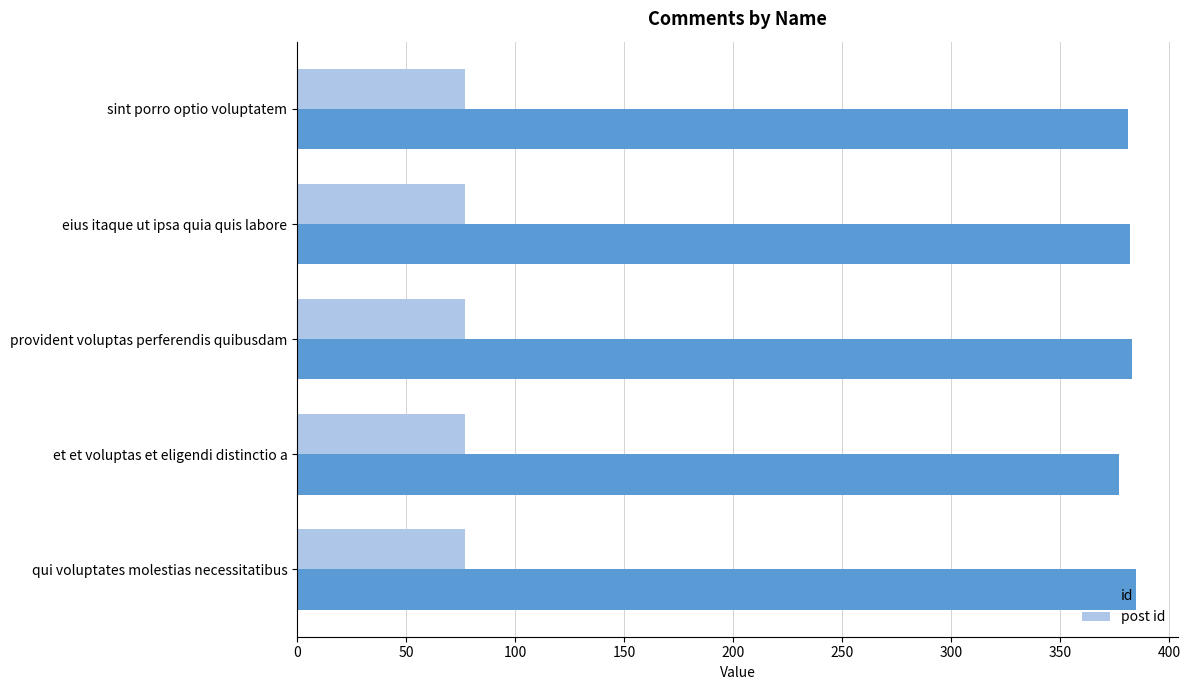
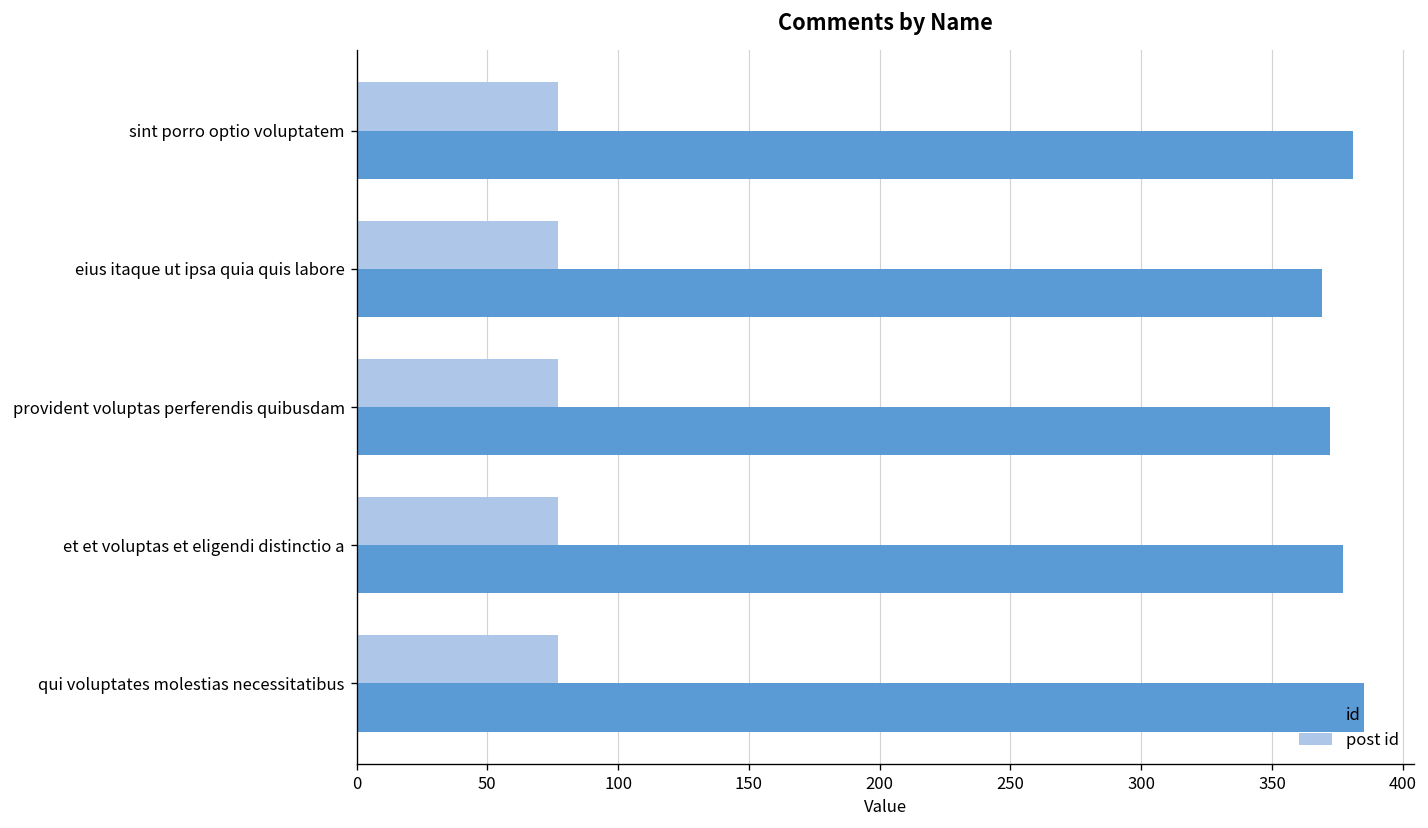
  {
    "id": {
      "sint porro optio voluptatem": 381,
-     "eius itaque ut ipsa quia quis labore": 382,
-     "provident voluptas perferendis quibusdam": 383,
+     "eius itaque ut ipsa quia quis labore": 369,
+     "provident voluptas perferendis quibusdam": 372,
      "et et voluptas et eligendi distinctio a": 377,
      "qui voluptates molestias necessitatibus": 385
    },
    "post id": {
      "sint porro optio voluptatem": 77,
      "eius itaque ut ipsa quia quis labore": 77,
      "provident voluptas perferendis quibusdam": 77,
      "et et voluptas et eligendi distinctio a": 77,
      "qui voluptates molestias necessitatibus": 77
    }
  }
